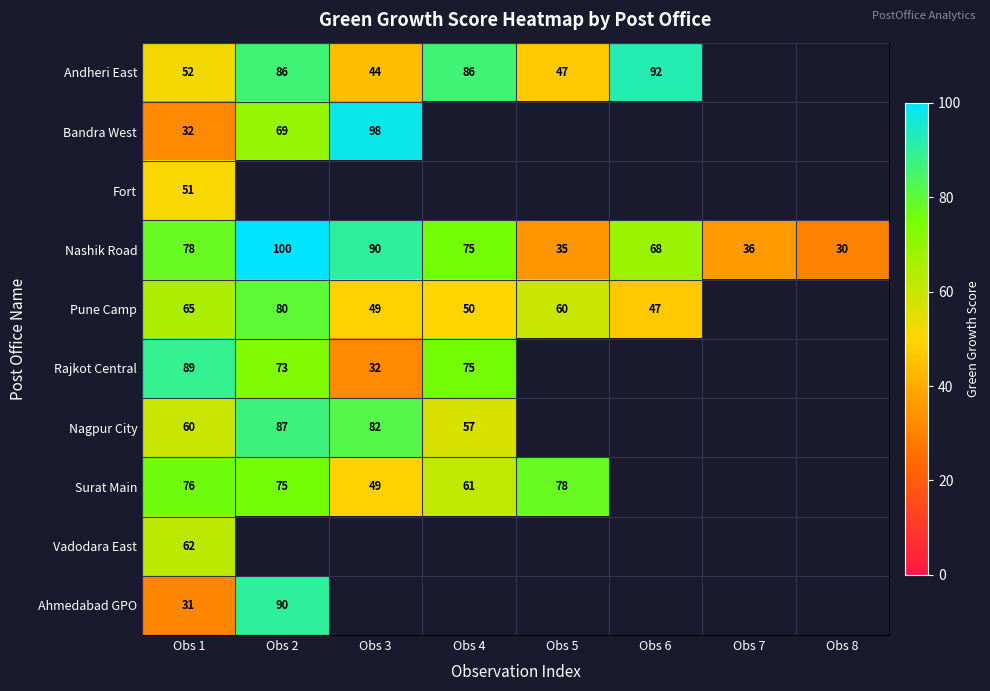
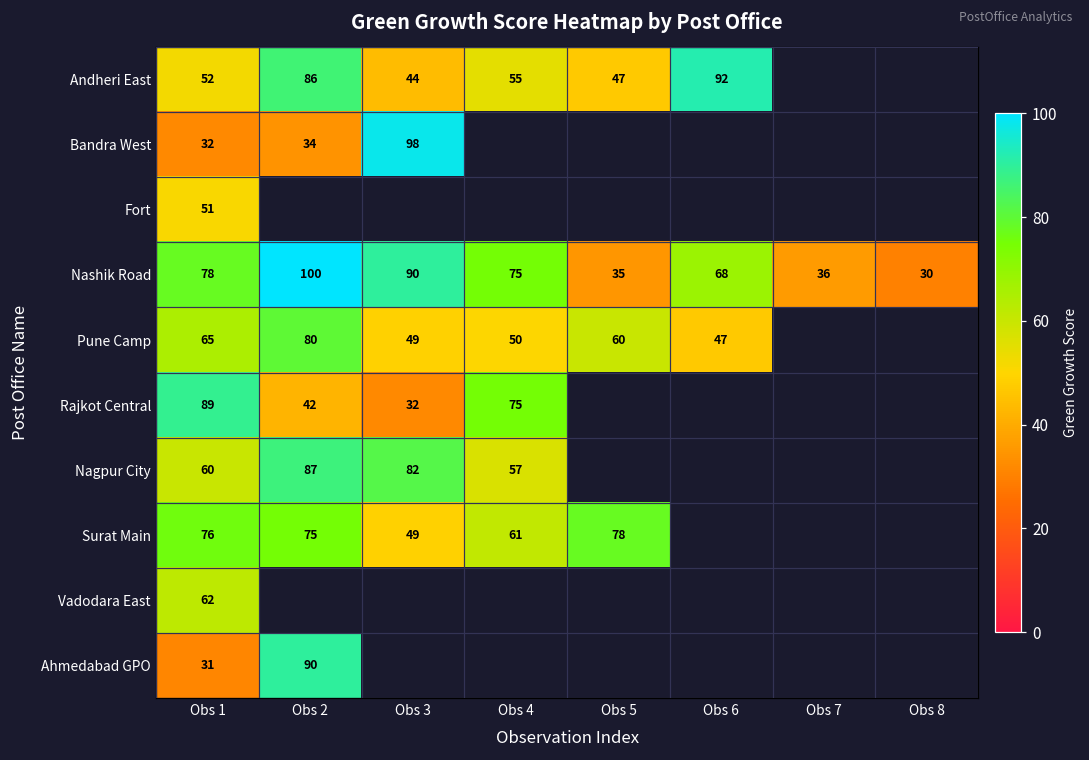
  {
    "Andheri East": {
      "Obs 1": 52,
      "Obs 2": 86,
      "Obs 3": 44,
-     "Obs 4": 86,
+     "Obs 4": 55,
      "Obs 5": 47,
      "Obs 6": 92
    },
    "Bandra West": {
      "Obs 1": 32,
-     "Obs 2": 69,
+     "Obs 2": 34,
      "Obs 3": 98
    },
    "Fort": {
      "Obs 1": 51
    },
    "Nashik Road": {
      "Obs 1": 78,
      "Obs 2": 100,
      "Obs 3": 90,
      "Obs 4": 75,
      "Obs 5": 35,
      "Obs 6": 68,
      "Obs 7": 36,
      "Obs 8": 30
    },
    "Pune Camp": {
      "Obs 1": 65,
      "Obs 2": 80,
      "Obs 3": 49,
      "Obs 4": 50,
      "Obs 5": 60,
      "Obs 6": 47
    },
    "Rajkot Central": {
      "Obs 1": 89,
-     "Obs 2": 73,
+     "Obs 2": 42,
      "Obs 3": 32,
      "Obs 4": 75
    },
    "Nagpur City": {
      "Obs 1": 60,
      "Obs 2": 87,
      "Obs 3": 82,
      "Obs 4": 57
    },
    "Surat Main": {
      "Obs 1": 76,
      "Obs 2": 75,
      "Obs 3": 49,
      "Obs 4": 61,
      "Obs 5": 78
    },
    "Vadodara East": {
      "Obs 1": 62
    },
    "Ahmedabad GPO": {
      "Obs 1": 31,
      "Obs 2": 90
    }
  }
